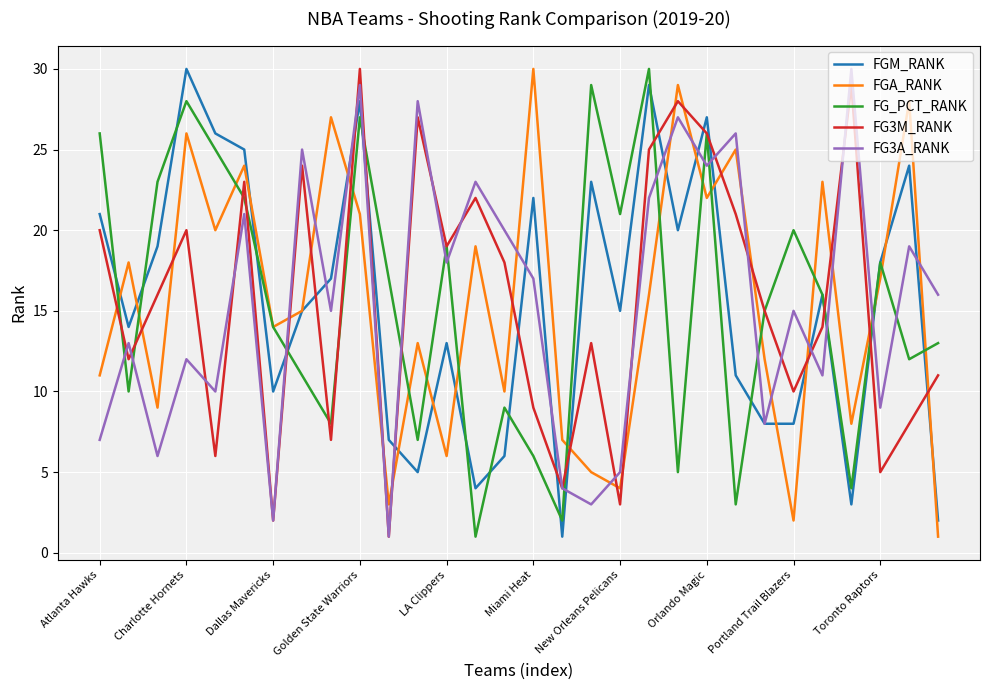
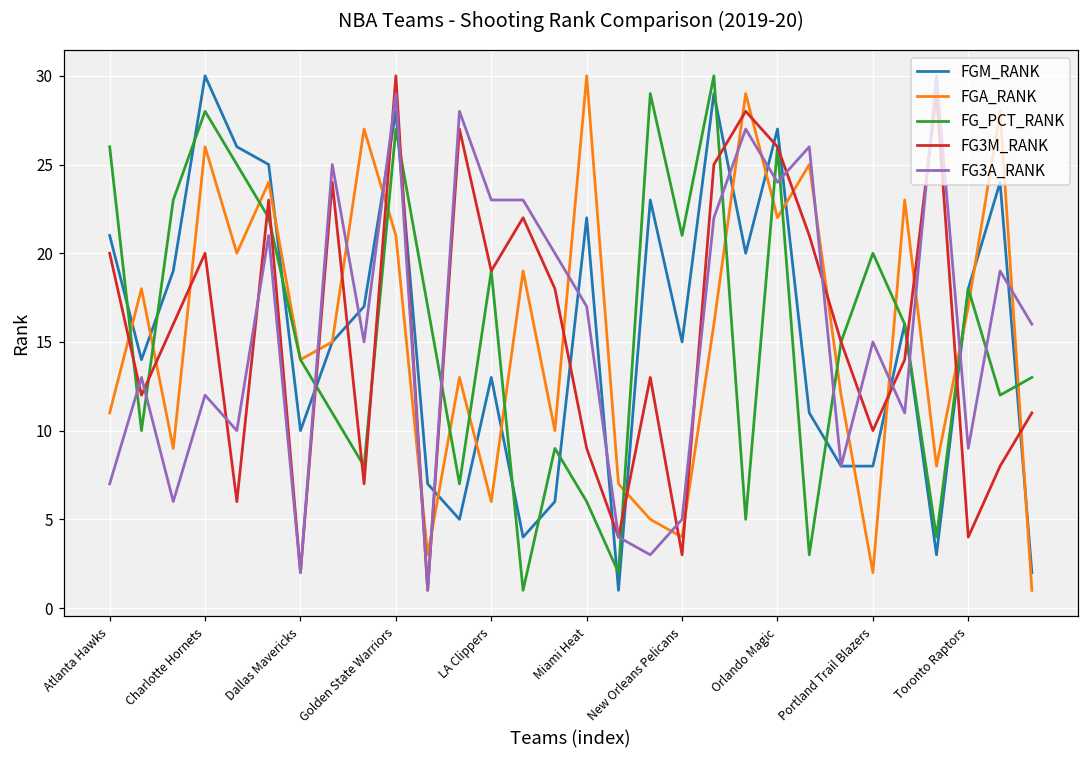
  {
    "FGM_RANK": {
      "Atlanta Hawks": 21,
      "Charlotte Hornets": 30,
      "Dallas Mavericks": 10,
      "Golden State Warriors": 28,
      "LA Clippers": 13,
      "Miami Heat": 22,
      "New Orleans Pelicans": 15,
      "Orlando Magic": 27,
      "Portland Trail Blazers": 8
    },
    "FGA_RANK": {
      "Atlanta Hawks": 11,
      "Charlotte Hornets": 26,
      "Golden State Warriors": 21,
      "LA Clippers": 6,
      "Miami Heat": 30,
      "New Orleans Pelicans": 4,
      "Orlando Magic": 22,
      "Portland Trail Blazers": 2,
      "Toronto Raptors": 17
    },
    "FG_PCT_RANK": {
      "Atlanta Hawks": 26,
      "Charlotte Hornets": 28,
      "Golden State Warriors": 27,
      "Miami Heat": 6,
      "New Orleans Pelicans": 21,
      "Portland Trail Blazers": 20
    },
    "FG3M_RANK": {
      "Atlanta Hawks": 20,
      "Charlotte Hornets": 20,
      "Golden State Warriors": 30,
      "Miami Heat": 9,
      "New Orleans Pelicans": 3,
      "Portland Trail Blazers": 10,
-     "Toronto Raptors": 5
+     "Toronto Raptors": 4
    },
    "FG3A_RANK": {
      "Atlanta Hawks": 7,
      "Charlotte Hornets": 12,
      "Golden State Warriors": 29,
-     "LA Clippers": 18,
+     "LA Clippers": 23,
      "Miami Heat": 17,
      "New Orleans Pelicans": 5,
      "Orlando Magic": 24,
      "Portland Trail Blazers": 15,
      "Toronto Raptors": 9
    }
  }
